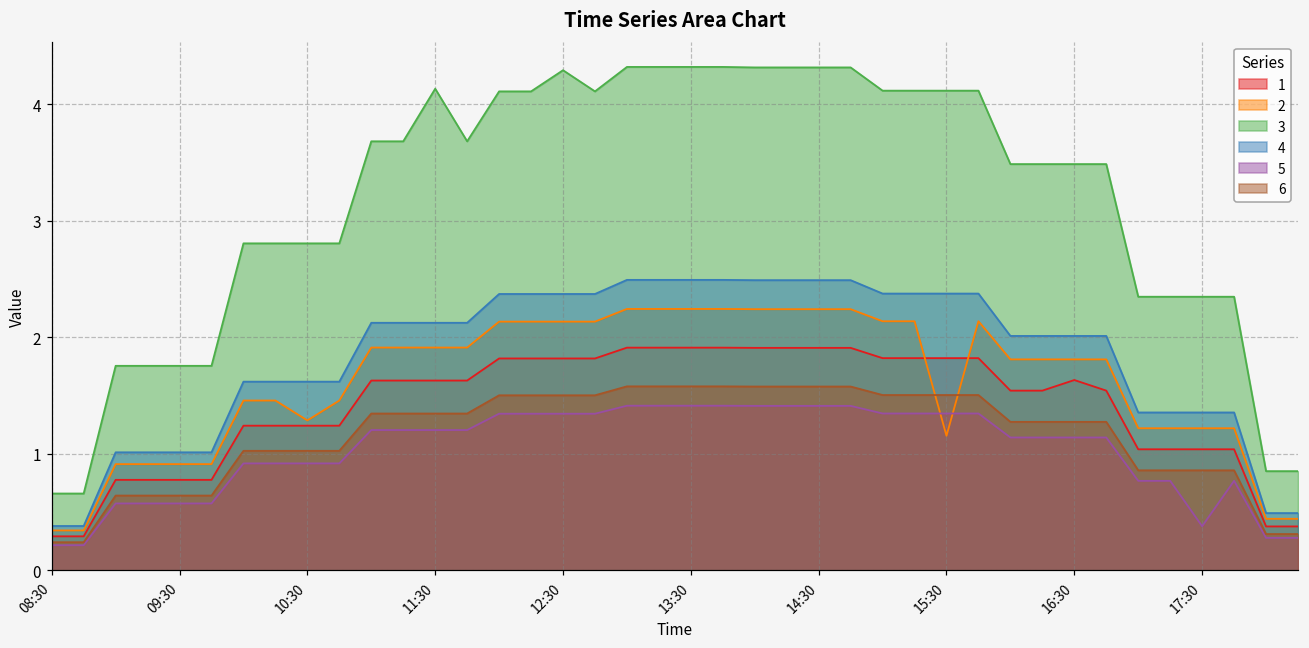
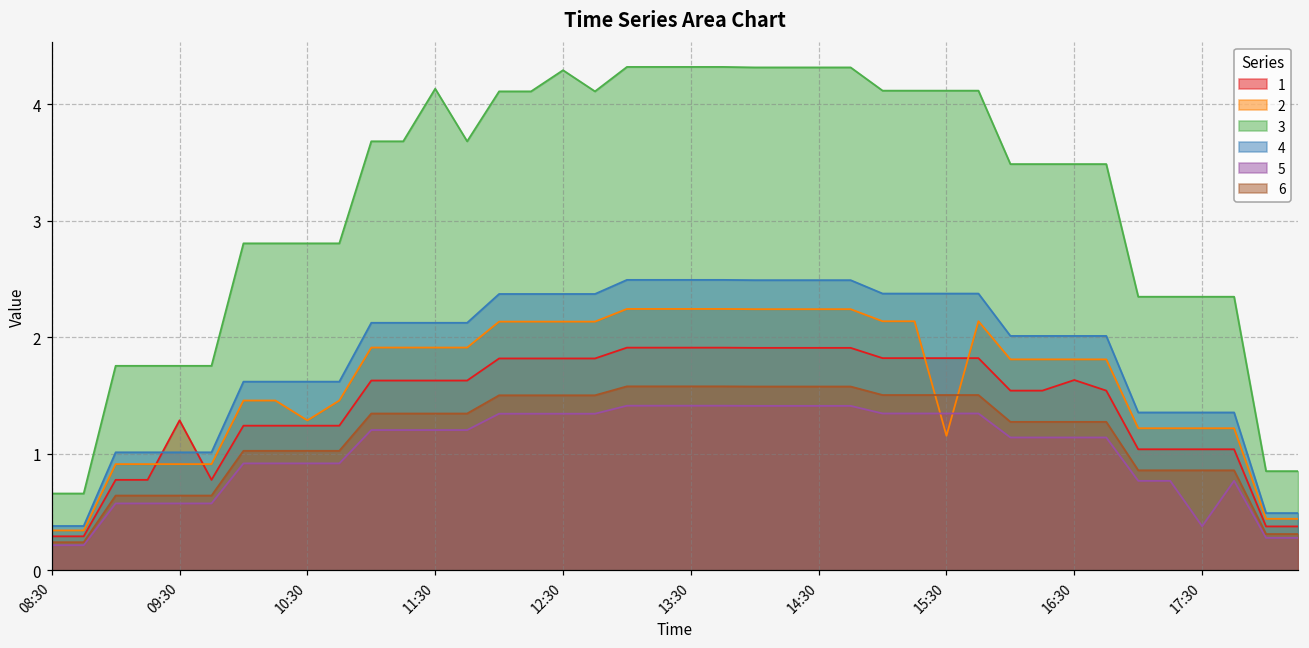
  {
    "1": {
      "08:30": 0.29,
-     "09:30": 0.78,
+     "09:30": 1.29,
      "10:30": 1.24,
      "11:30": 1.63,
      "12:30": 1.82,
      "13:30": 1.91,
      "14:30": 1.91,
      "15:30": 1.82,
      "16:30": 1.63,
      "17:30": 1.04
    },
    "2": {
      "08:30": 0.34,
      "09:30": 0.91,
      "10:30": 1.29,
      "11:30": 1.91,
      "12:30": 2.13,
      "13:30": 2.24,
      "14:30": 2.24,
      "15:30": 1.15,
      "16:30": 1.81,
      "17:30": 1.22
    },
    "3": {
      "08:30": 0.66,
      "09:30": 1.75,
      "10:30": 2.81,
      "11:30": 4.13,
      "12:30": 4.29,
      "13:30": 4.32,
      "14:30": 4.32,
      "15:30": 4.12,
      "16:30": 3.49,
      "17:30": 2.35
    },
    "4": {
      "08:30": 0.38,
      "09:30": 1.01,
      "10:30": 1.62,
      "11:30": 2.12,
      "12:30": 2.37,
      "13:30": 2.49,
      "14:30": 2.49,
      "15:30": 2.38,
      "16:30": 2.01,
      "17:30": 1.35
    },
    "5": {
      "08:30": 0.22,
      "09:30": 0.57,
      "10:30": 0.92,
      "11:30": 1.20,
      "12:30": 1.34,
      "13:30": 1.41,
      "14:30": 1.41,
      "15:30": 1.35,
      "16:30": 1.14,
      "17:30": 0.38
    },
    "6": {
      "08:30": 0.24,
      "09:30": 0.64,
      "10:30": 1.03,
      "11:30": 1.35,
      "12:30": 1.50,
      "13:30": 1.58,
      "14:30": 1.58,
      "15:30": 1.50,
      "16:30": 1.27,
      "17:30": 0.86
    }
  }
